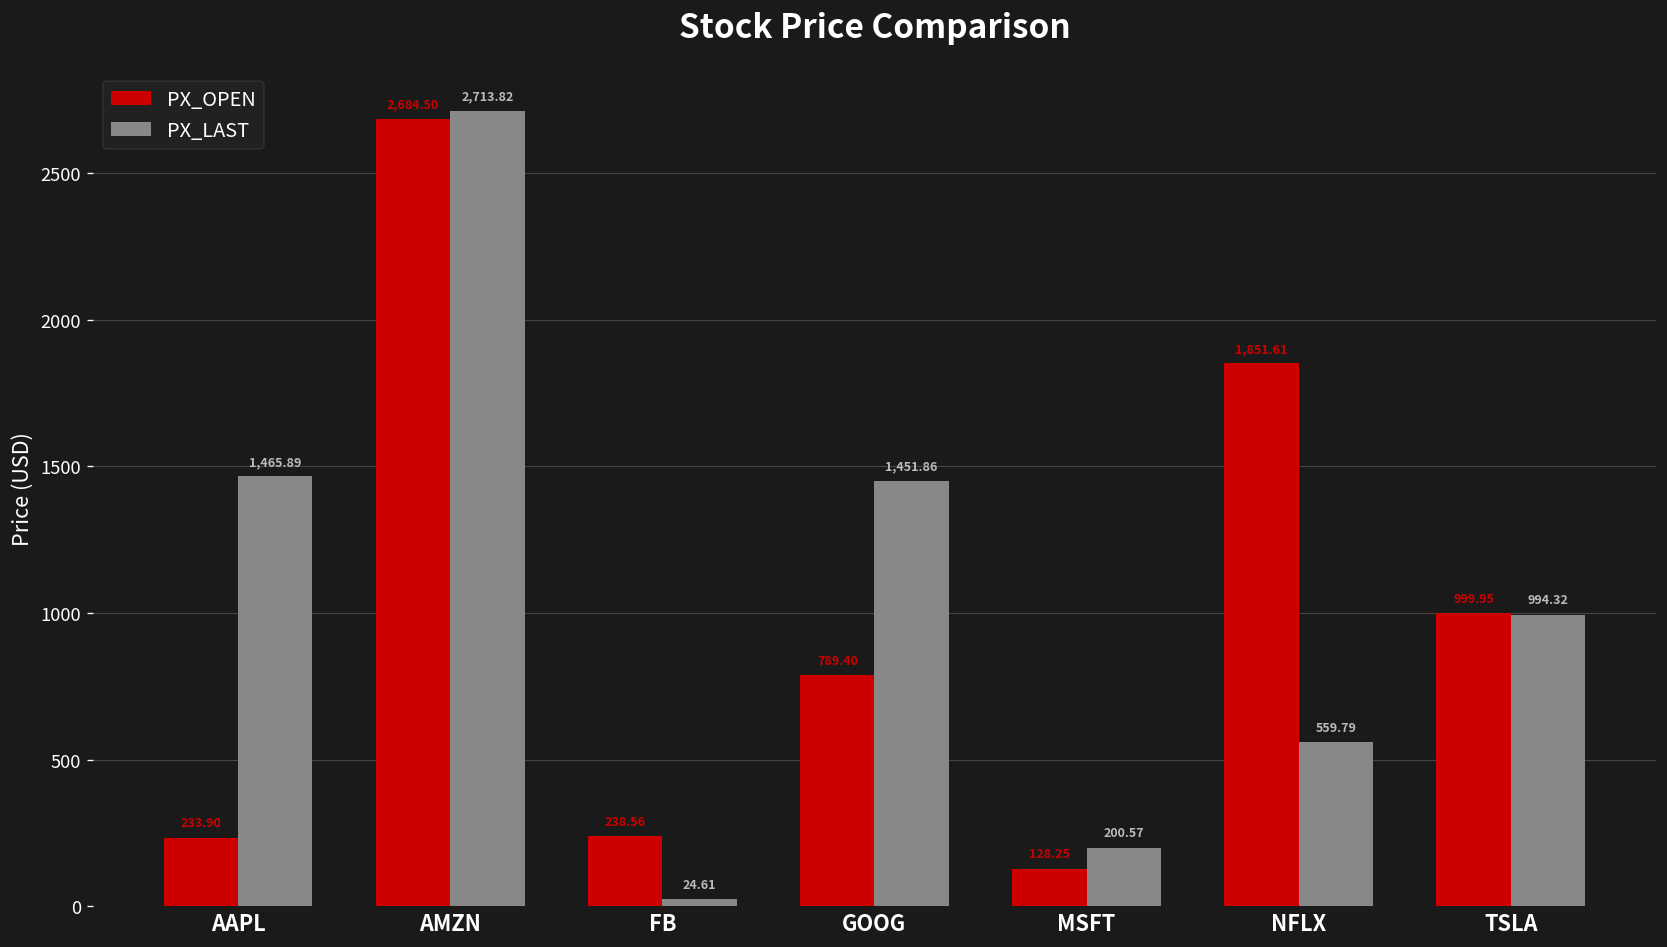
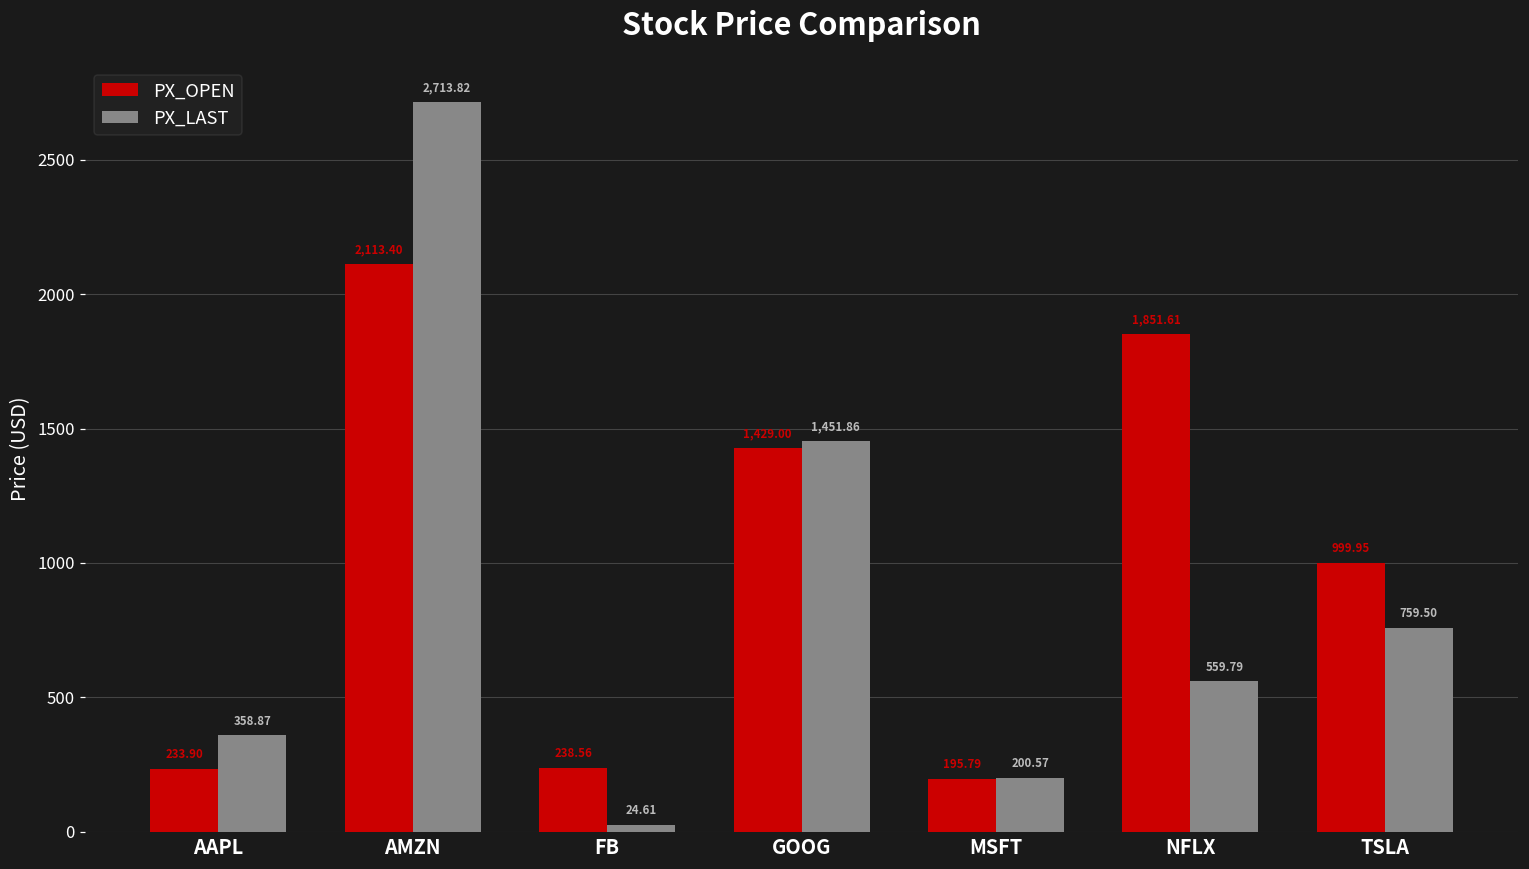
  {
    "PX_OPEN": {
      "AAPL": "233.90",
-     "AMZN": "2,684.50",
+     "AMZN": "2,113.40",
      "FB": "238.56",
-     "GOOG": "789.40",
-     "MSFT": "128.25",
+     "GOOG": "1,429.00",
+     "MSFT": "195.79",
      "NFLX": "1,851.61",
      "TSLA": "999.95"
    },
    "PX_LAST": {
-     "AAPL": "1,465.89",
+     "AAPL": "358.87",
      "AMZN": "2,713.82",
      "FB": "24.61",
      "GOOG": "1,451.86",
      "MSFT": "200.57",
      "NFLX": "559.79",
-     "TSLA": "994.32"
+     "TSLA": "759.50"
    }
  }
